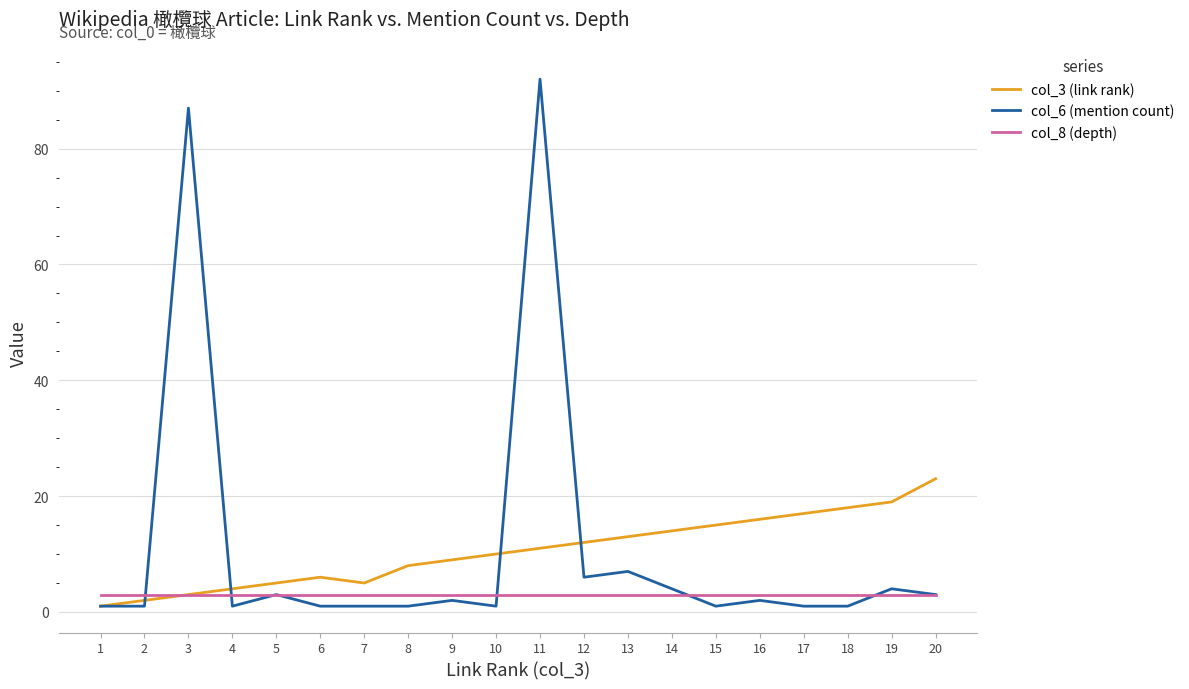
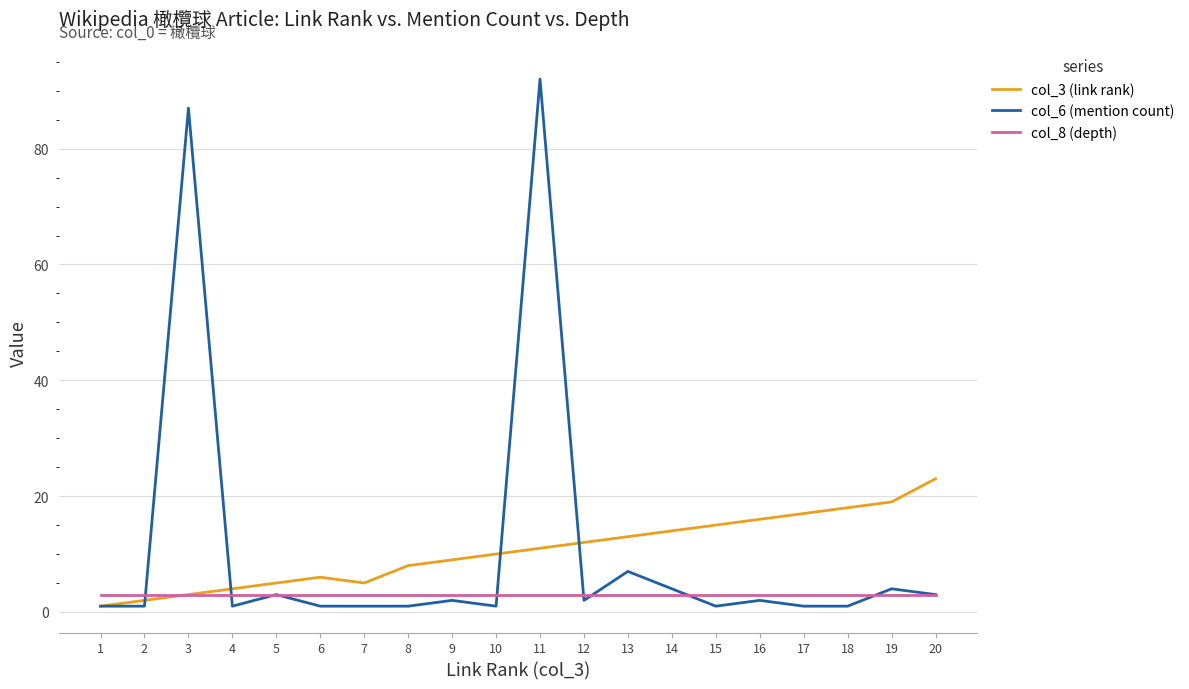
  {
    "col_3 (link rank)": {
      "2": 2,
      "4": 4,
      "5": 5,
      "6": 6,
      "7": 5,
      "8": 8,
      "9": 9,
      "10": 10,
      "11": 11,
      "12": 12,
      "13": 13,
      "14": 14,
      "15": 15,
      "16": 16,
      "17": 17,
      "18": 18,
      "19": 19,
      "20": 23
    },
    "col_6 (mention count)": {
      "2": 1,
      "3": 87,
      "4": 1,
      "6": 1,
      "7": 1,
      "8": 1,
      "9": 2,
      "10": 1,
      "11": 92,
-     "12": 6,
+     "12": 2,
      "13": 7,
      "14": 4,
      "15": 1,
      "16": 2,
      "17": 1,
      "18": 1,
      "19": 4
    },
    "col_8 (depth)": {
      "1": 3,
      "2": 3,
      "4": 3,
      "6": 3,
      "7": 3,
      "8": 3,
      "9": 3,
      "10": 3,
      "11": 3,
      "12": 3,
      "13": 3,
      "14": 3,
      "15": 3,
      "16": 3,
      "17": 3,
      "18": 3,
      "19": 3
    }
  }
